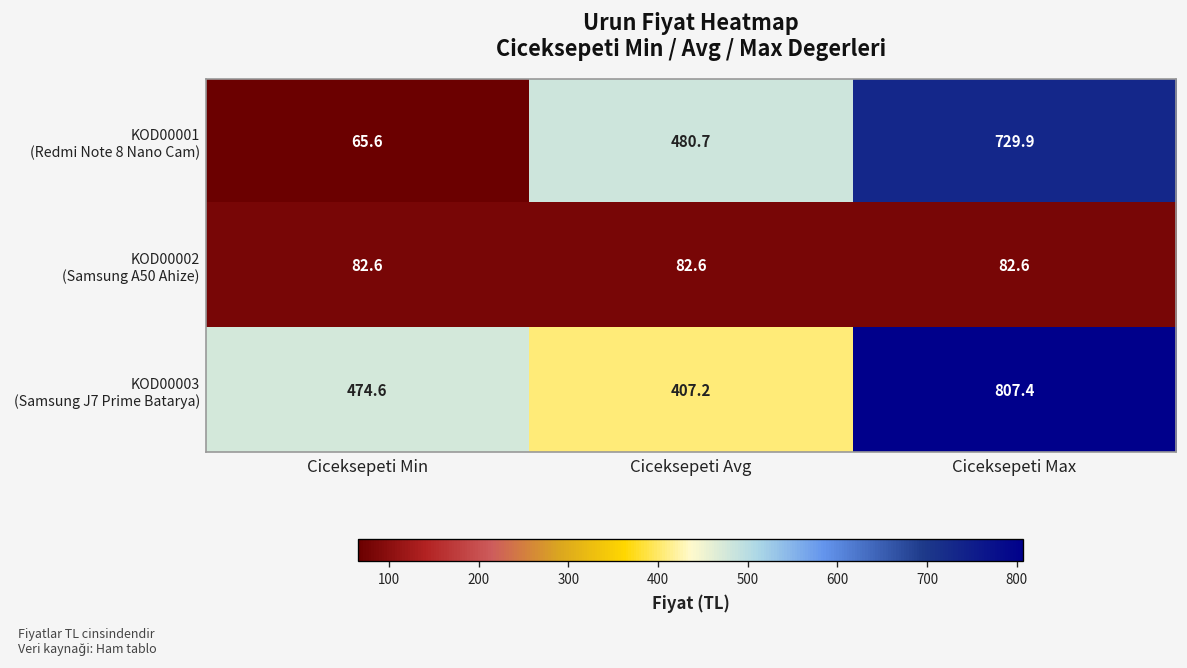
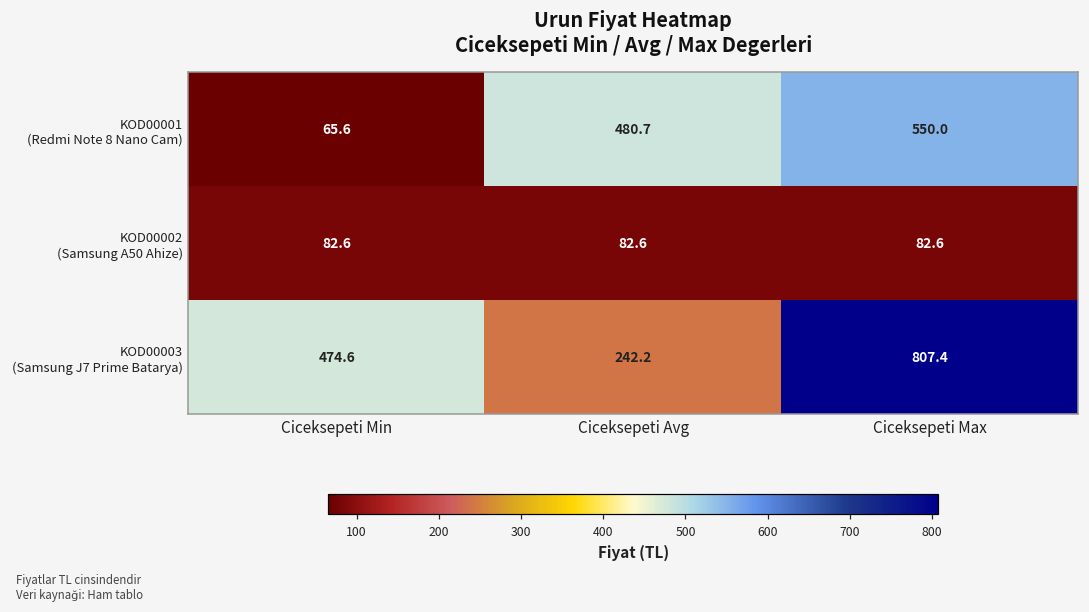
  {
    "KOD00001 (Redmi Note 8 Nano Cam)": {
      "Ciceksepeti Min": 65.6,
      "Ciceksepeti Avg": 480.7,
-     "Ciceksepeti Max": 729.9
+     "Ciceksepeti Max": 550.0
    },
    "KOD00002 (Samsung A50 Ahize)": {
      "Ciceksepeti Min": 82.6,
      "Ciceksepeti Avg": 82.6,
      "Ciceksepeti Max": 82.6
    },
    "KOD00003 (Samsung J7 Prime Batarya)": {
      "Ciceksepeti Min": 474.6,
-     "Ciceksepeti Avg": 407.2,
+     "Ciceksepeti Avg": 242.2,
      "Ciceksepeti Max": 807.4
    }
  }
